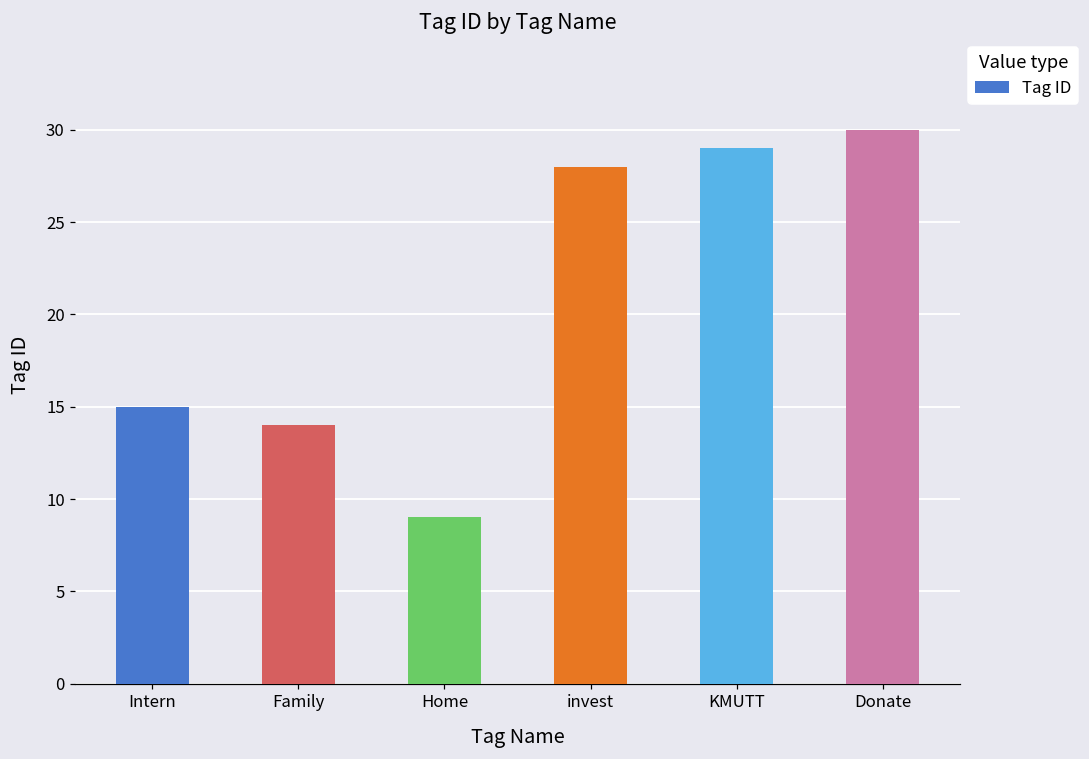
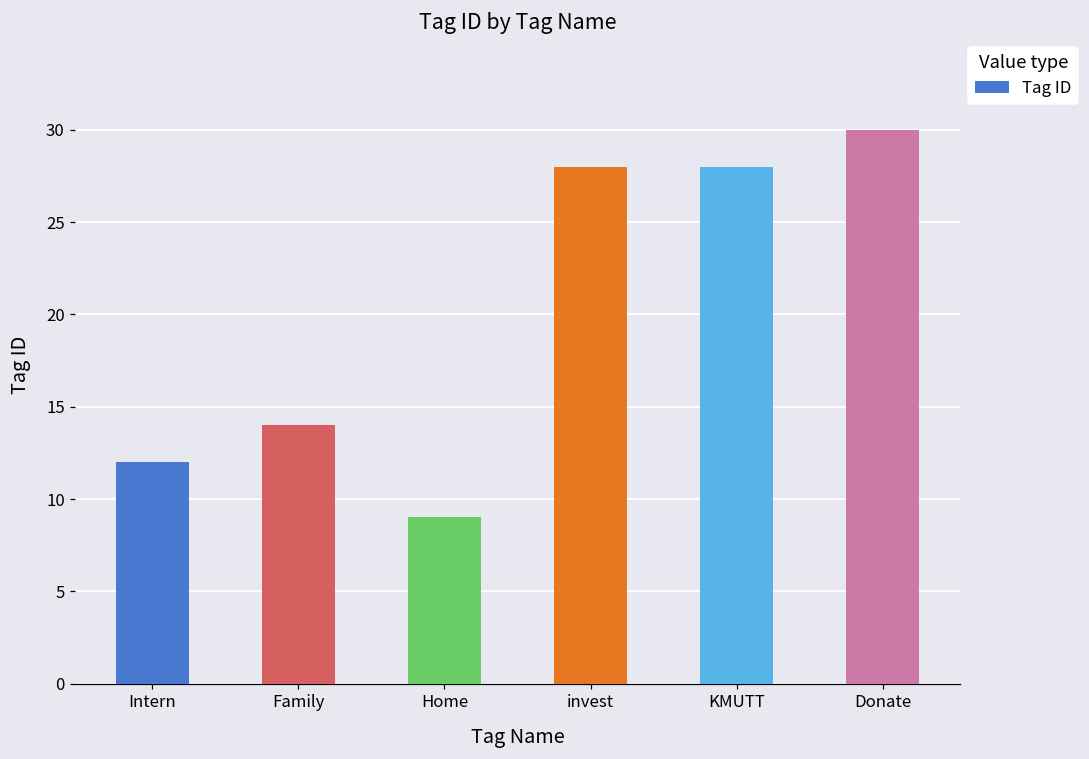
  {
-   "Intern": 15,
+   "Intern": 12,
    "Family": 14,
    "Home": 9,
    "invest": 28,
-   "KMUTT": 29,
+   "KMUTT": 28,
    "Donate": 30
  }
